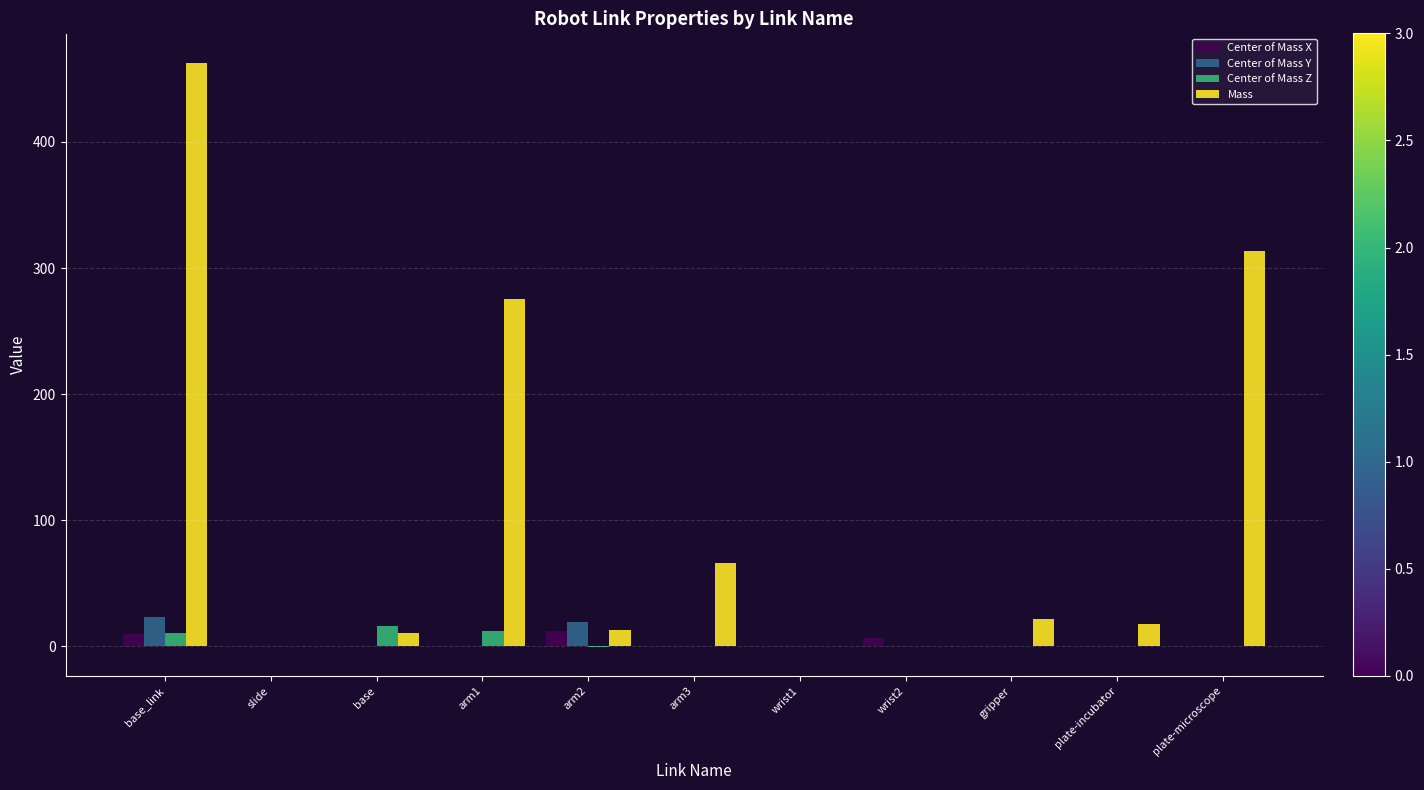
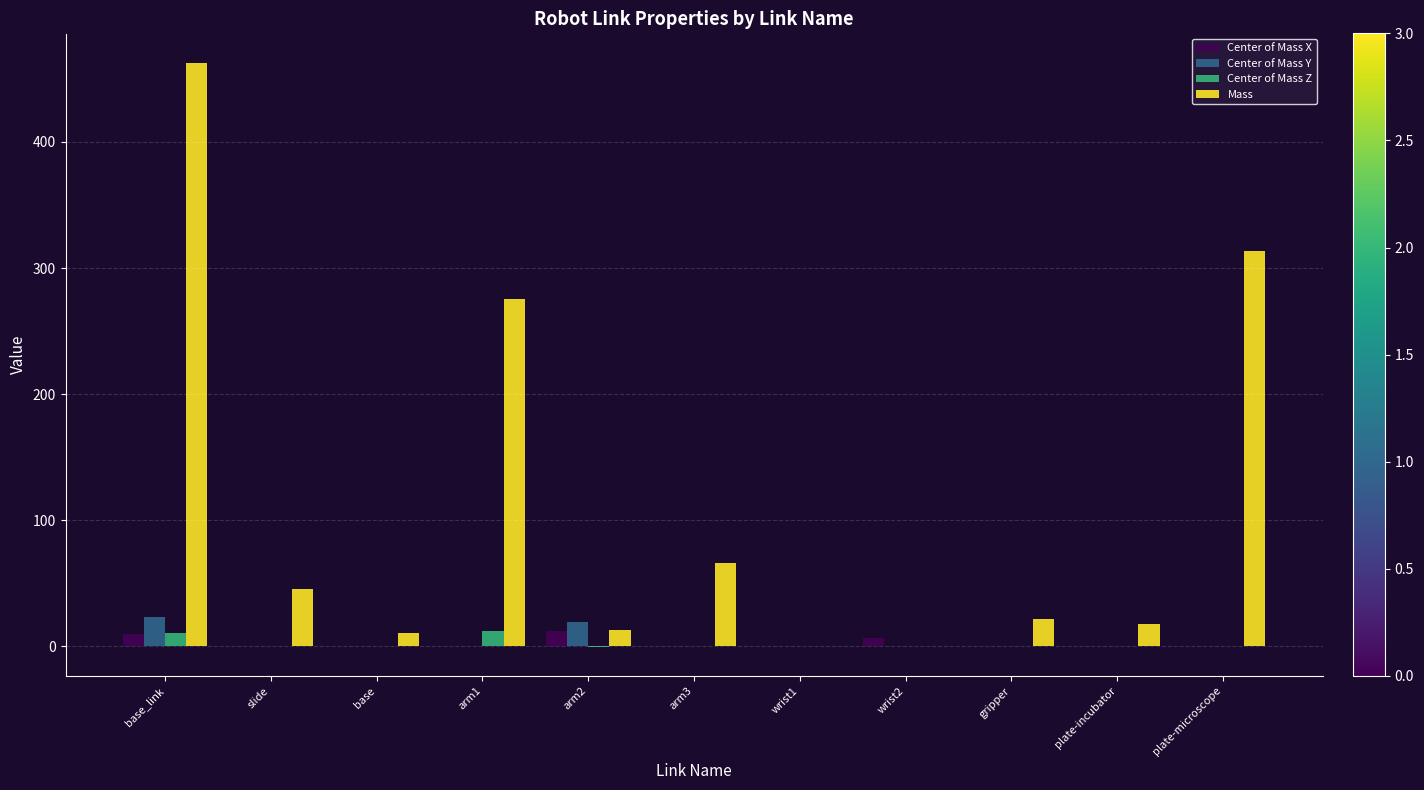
  {
    "Center of Mass X": {
      "base_link": 10,
      "arm2": 12,
      "wrist2": 7
    },
    "Center of Mass Y": {
      "base_link": 23,
      "arm2": 19
    },
    "Center of Mass Z": {
      "base_link": 10,
-     "base": 16,
+     "base": 0,
      "arm1": 12
    },
    "Mass": {
      "base_link": 463,
-     "slide": 0,
+     "slide": 45,
      "base": 10,
      "arm1": 276,
      "arm2": 13,
      "arm3": 66,
      "gripper": 22,
      "plate-incubator": 18,
      "plate-microscope": 314
    }
  }
